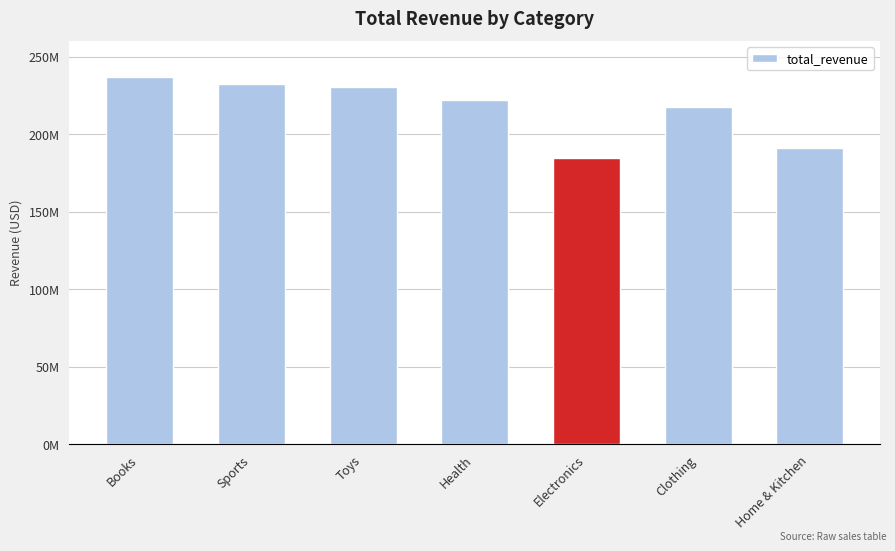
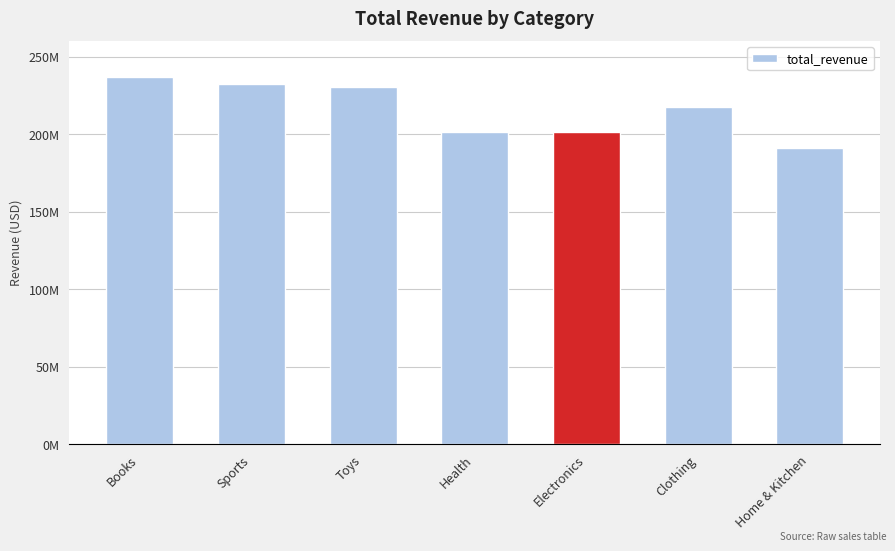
  {
    "Books": 237000000,
    "Sports": 233000000,
    "Toys": 230000000,
-   "Health": 222000000,
-   "Electronics": 185000000,
+   "Health": 201000000,
+   "Electronics": 202000000,
    "Clothing": 217000000,
    "Home & Kitchen": 191000000
  }
